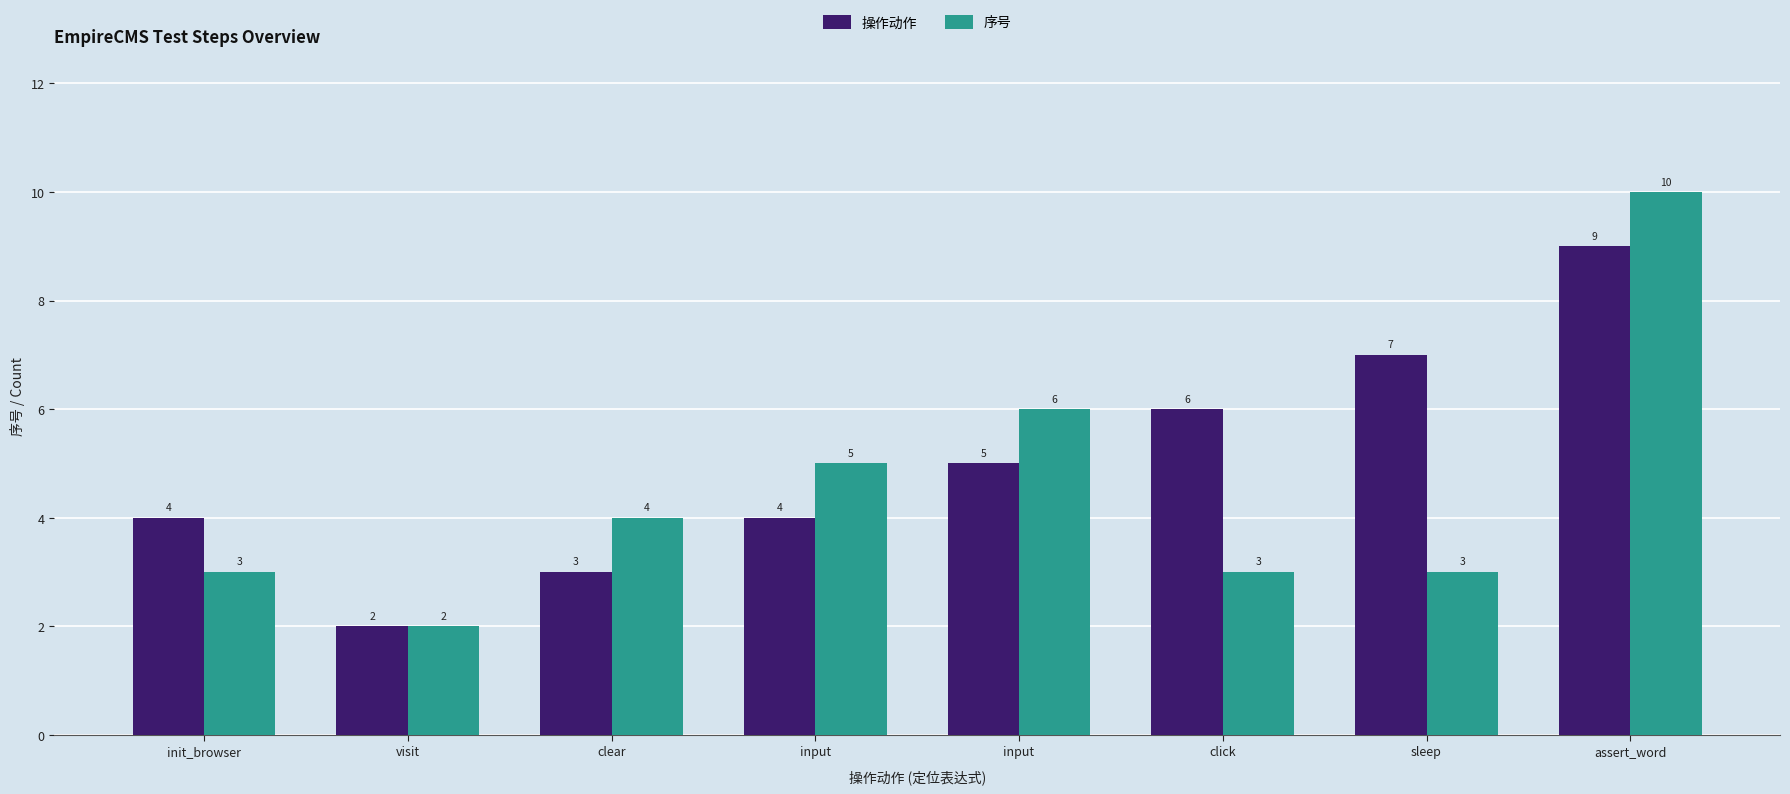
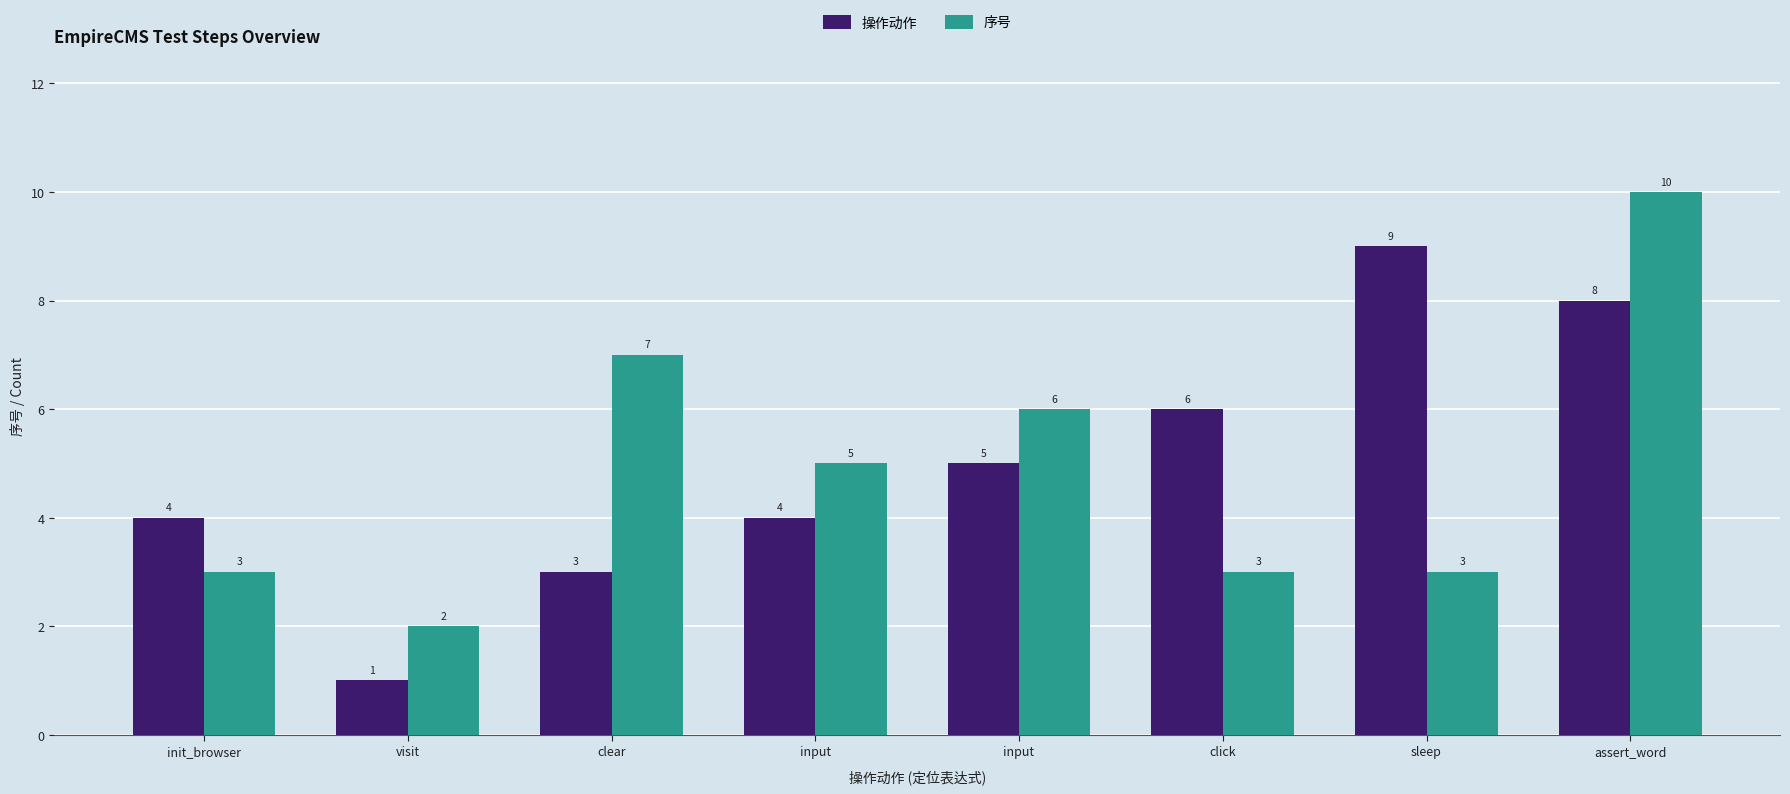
  {
    "操作动作": {
      "init_browser": 4,
-     "visit": 2,
+     "visit": 1,
      "clear": 3,
      "click": 6,
-     "sleep": 7,
-     "assert_word": 9
+     "sleep": 9,
+     "assert_word": 8
    },
    "序号": {
      "init_browser": 3,
      "visit": 2,
-     "clear": 4,
+     "clear": 7,
      "click": 3,
      "sleep": 3,
      "assert_word": 10
    }
  }
